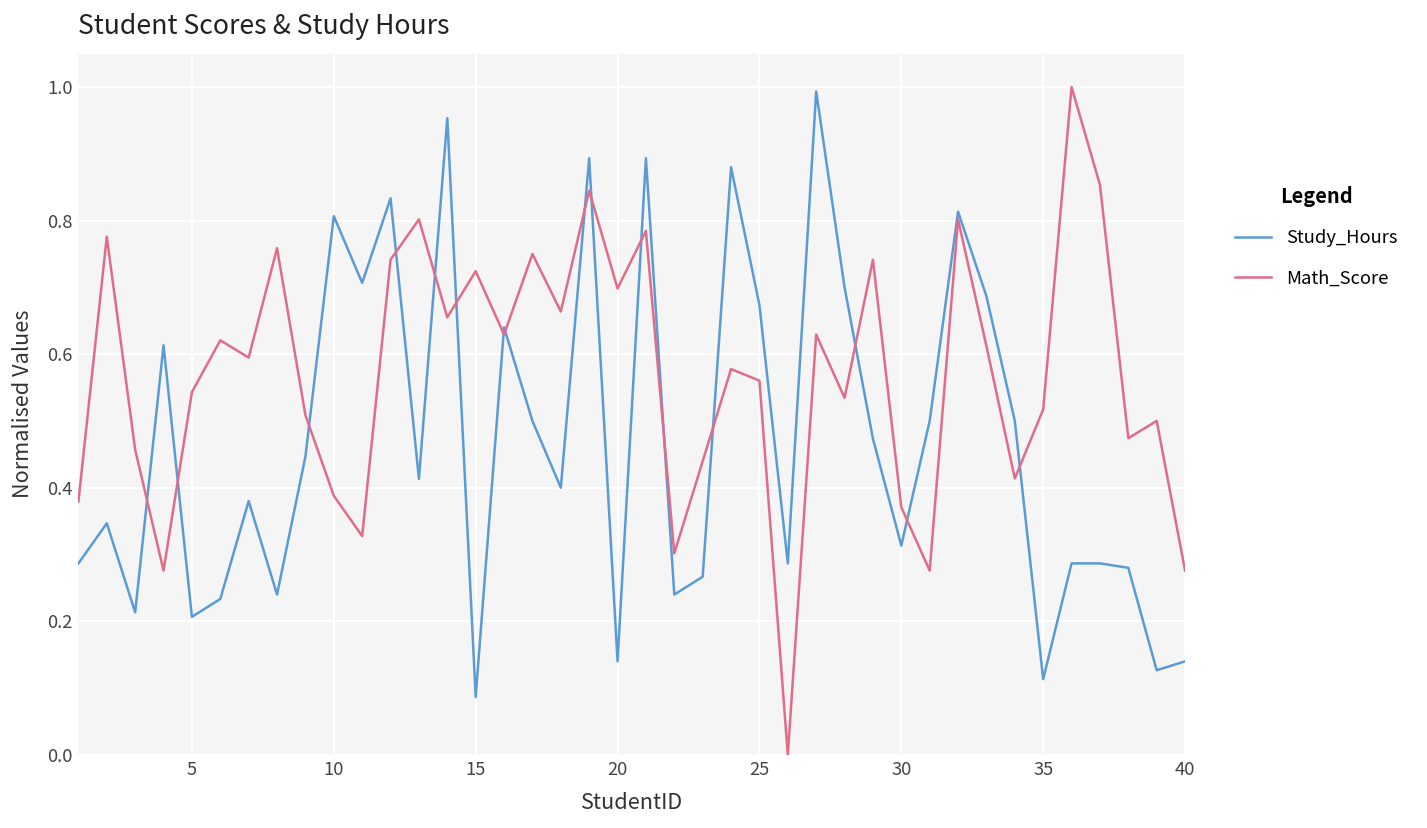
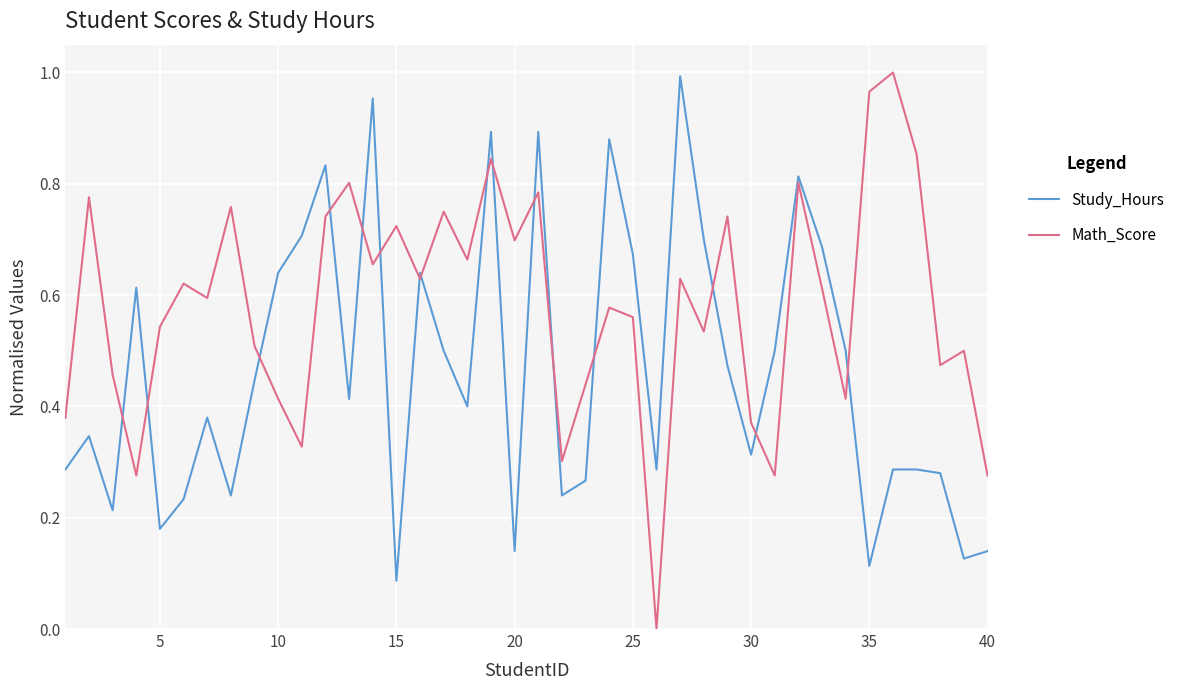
  {
    "Study_Hours": {
-     "5": 0.21,
-     "10": 0.81,
+     "5": 0.18,
+     "10": 0.64,
      "15": 0.09,
      "20": 0.14,
      "25": 0.67,
      "30": 0.31,
      "35": 0.11,
      "40": 0.14
    },
    "Math_Score": {
      "5": 0.54,
-     "10": 0.39,
+     "10": 0.41,
      "15": 0.72,
      "20": 0.70,
      "25": 0.56,
      "30": 0.37,
-     "35": 0.52,
+     "35": 0.97,
      "40": 0.28
    }
  }
